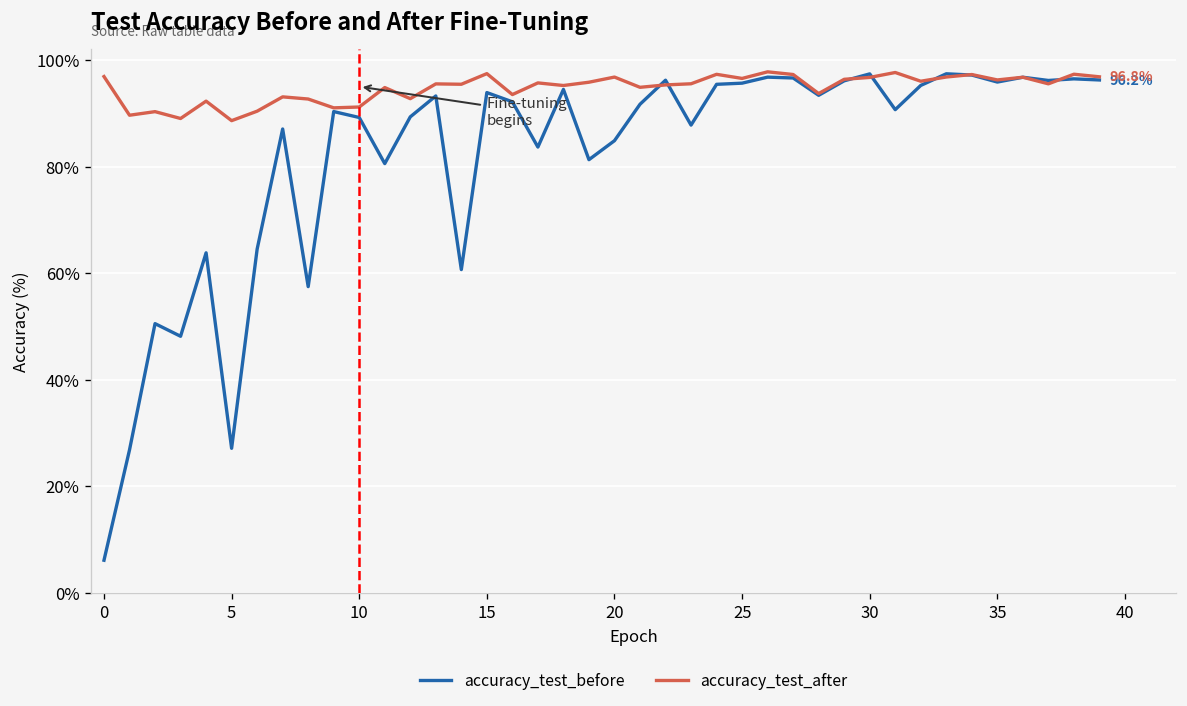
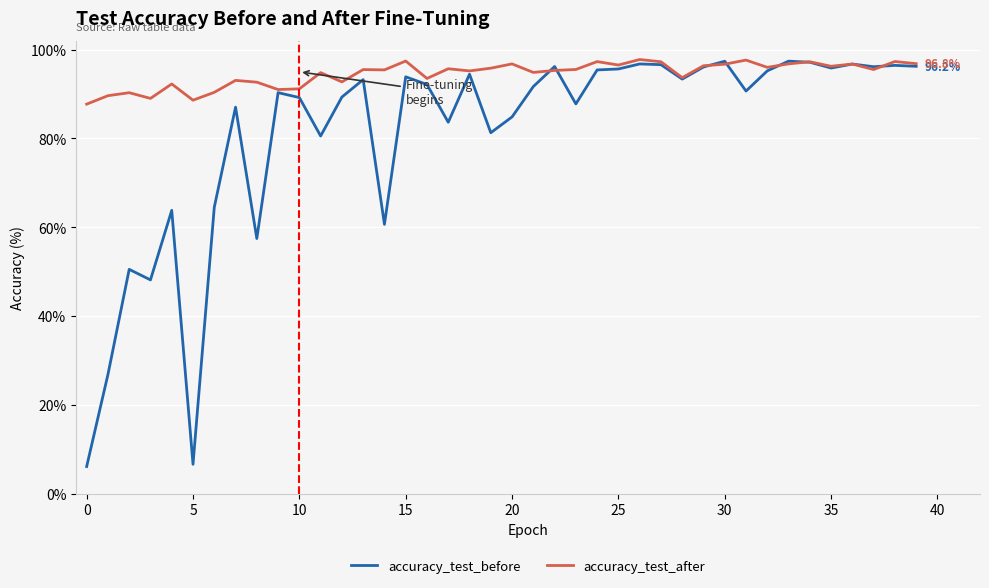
  {
    "accuracy_test_before": {
      "0": "6%",
-     "5": "27%",
+     "5": "7%",
      "10": "89%",
      "15": "94%",
      "20": "85%",
      "25": "96%",
      "30": "97%"
    },
    "accuracy_test_after": {
-     "0": "97%",
+     "0": "88%",
      "5": "89%",
      "10": "91%",
      "15": "97%",
      "20": "97%",
      "25": "97%",
      "30": "97%"
    }
  }
